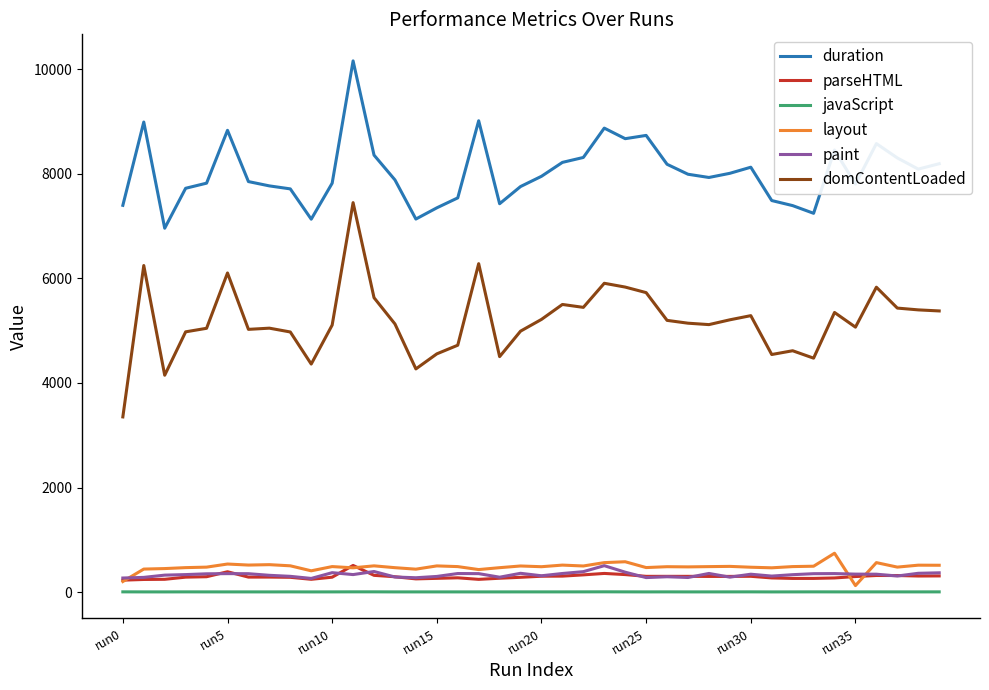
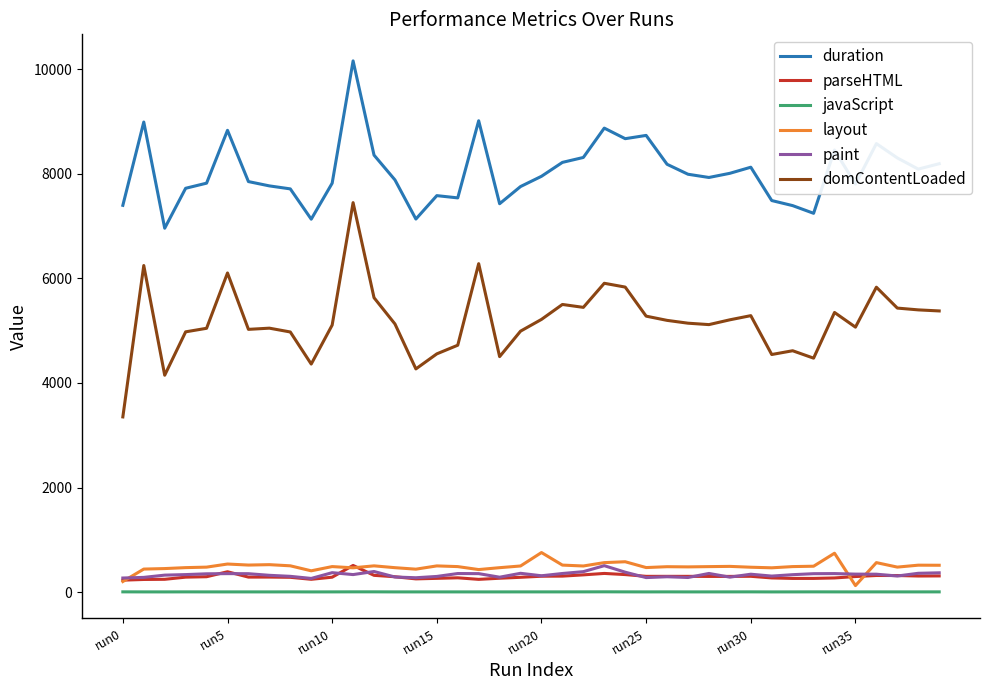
  {
    "duration": {
      "run0": 7400,
      "run5": 8800,
      "run10": 7800,
-     "run15": 7300,
+     "run15": 7600,
      "run20": 8000,
      "run25": 8700,
      "run30": 8100
    },
    "parseHTML": {
      "run10": 300
    },
    "javaScript": {
      "run0": 0,
      "run5": 0,
      "run10": 0,
      "run15": 0,
      "run20": 0,
      "run25": 0,
      "run30": 0,
      "run35": 0
    },
    "layout": {
      "run5": 500,
      "run10": 500,
      "run15": 500,
-     "run20": 500,
+     "run20": 800,
      "run25": 500,
      "run30": 500,
      "run35": 100
    },
    "paint": {
      "run10": 400
    },
    "domContentLoaded": {
      "run0": 3300,
      "run5": 6100,
      "run10": 5100,
      "run15": 4600,
      "run20": 5200,
-     "run25": 5700,
+     "run25": 5300,
      "run30": 5300,
      "run35": 5100
    }
  }
